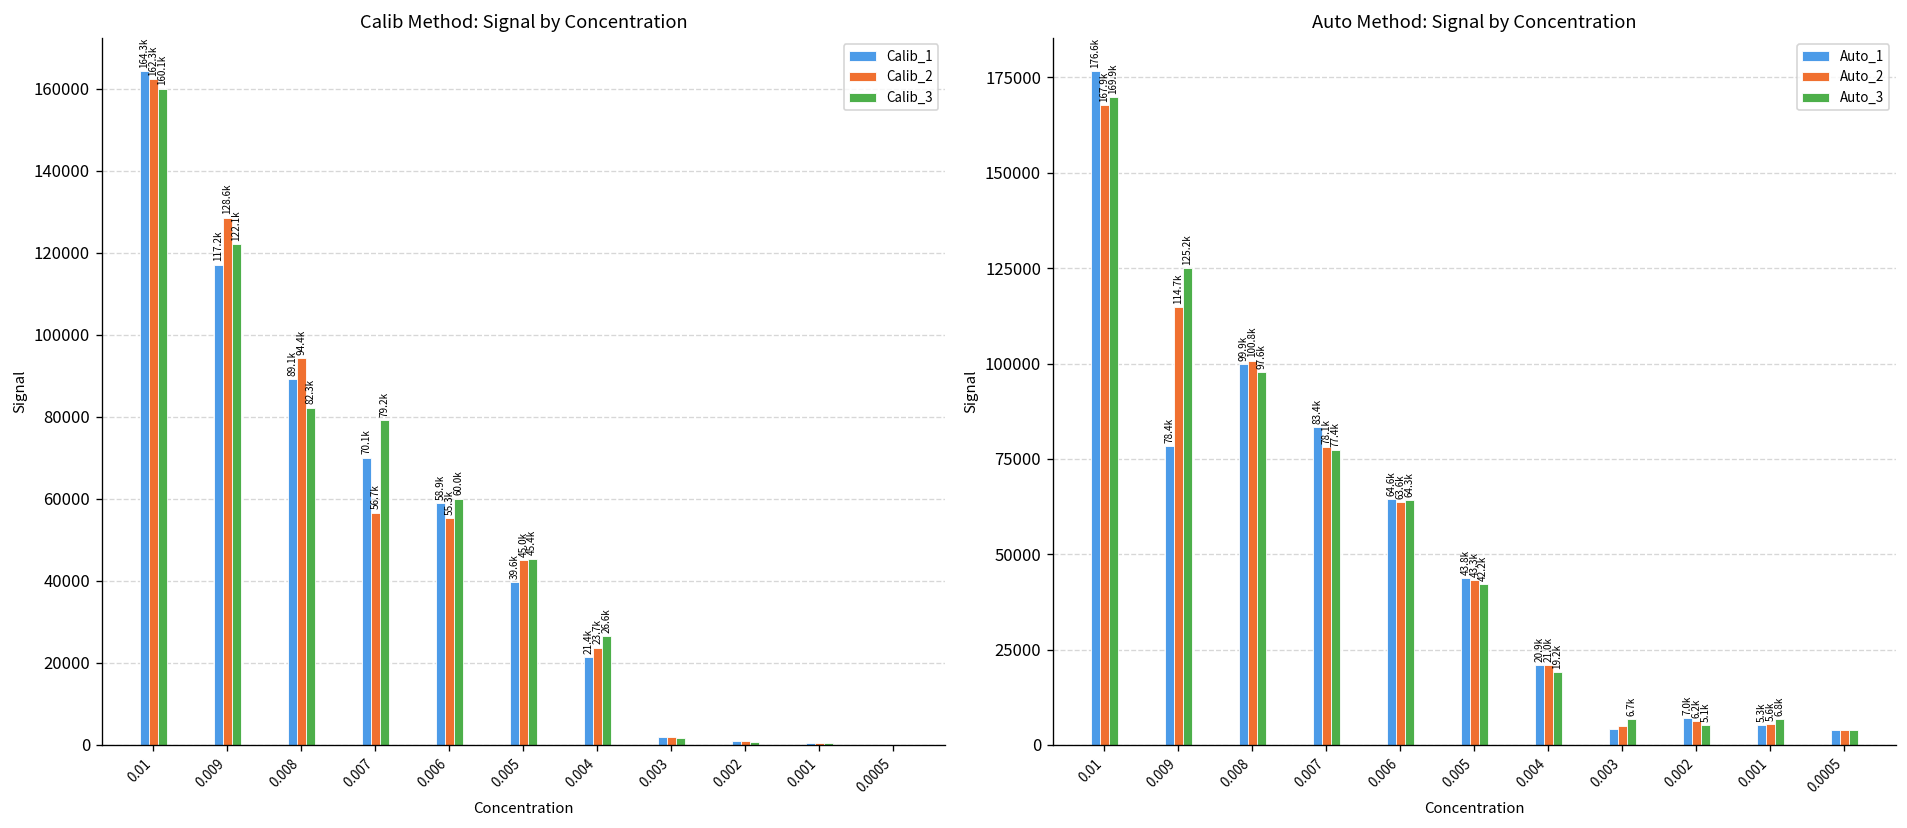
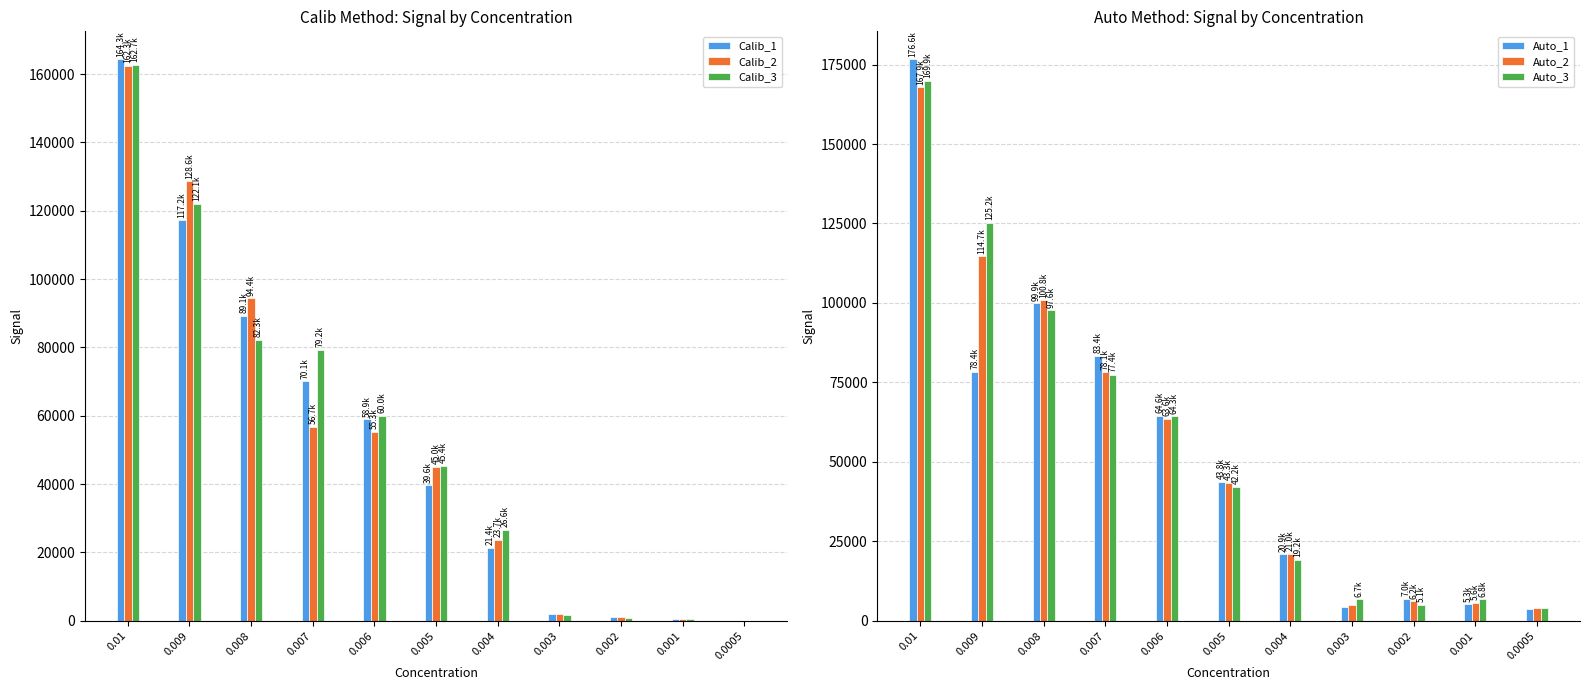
  {
    "Calib Method: Signal by Concentration": {
      "Calib_1": {
        "0.01": "164.3k",
        "0.009": "117.2k",
        "0.008": "89.1k",
        "0.007": "70.1k",
        "0.006": "58.9k",
        "0.005": "39.6k",
        "0.004": "21.4k"
      },
      "Calib_2": {
        "0.009": "128.6k",
        "0.008": "94.4k",
        "0.007": "56.7k",
        "0.006": "55.3k",
        "0.004": "23.7k"
      },
      "Calib_3": {
-       "0.01": "160.1k",
+       "0.01": "162.7k",
        "0.009": "122.1k",
        "0.008": "82.3k",
        "0.007": "79.2k",
        "0.006": "60.0k",
        "0.004": "26.6k"
      }
    },
    "Auto Method: Signal by Concentration": {
      "Auto_1": {
        "0.01": "176.6k",
        "0.009": "78.4k",
        "0.007": "83.4k"
      },
      "Auto_2": {
        "0.01": "167.9k",
        "0.009": "114.7k",
        "0.008": "100.8k",
        "0.002": "6.2k"
      },
      "Auto_3": {
        "0.01": "169.9k",
        "0.009": "125.2k",
        "0.008": "97.6k",
        "0.005": "42.2k",
        "0.004": "19.2k",
        "0.003": "6.7k",
        "0.002": "5.1k",
        "0.001": "6.8k"
      }
    }
  }
